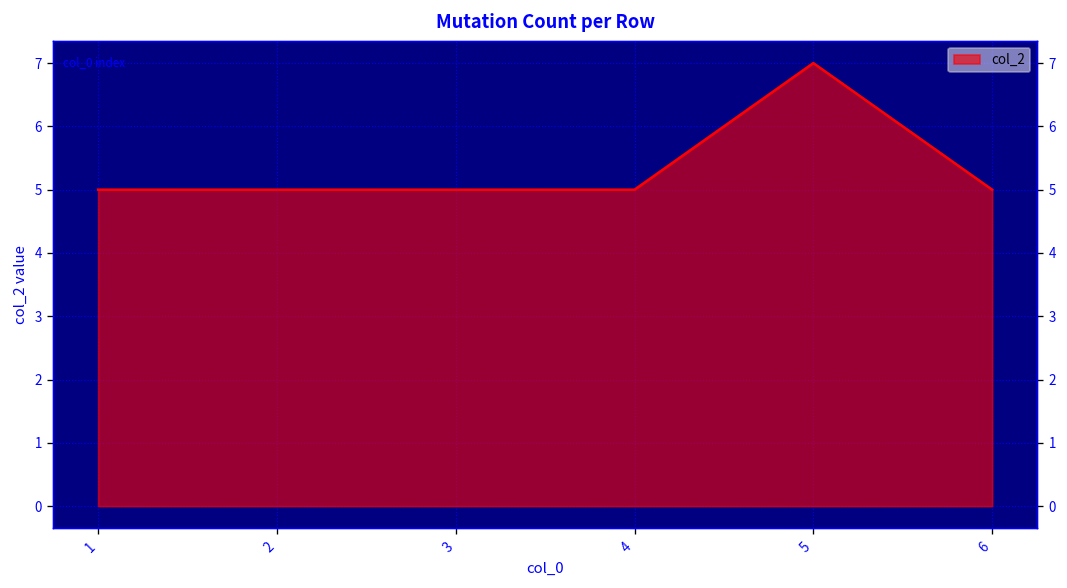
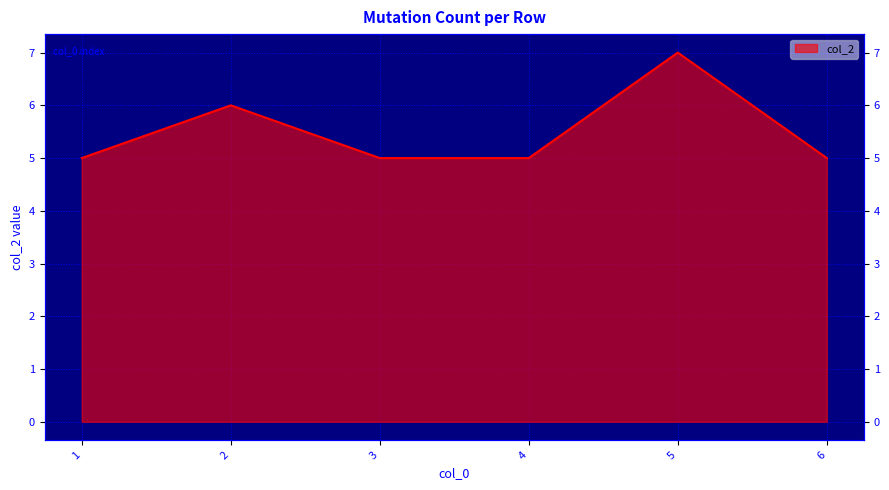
  {
    "1": 5,
-   "2": 5,
+   "2": 6,
    "3": 5,
    "4": 5,
    "5": 7,
    "6": 5
  }
